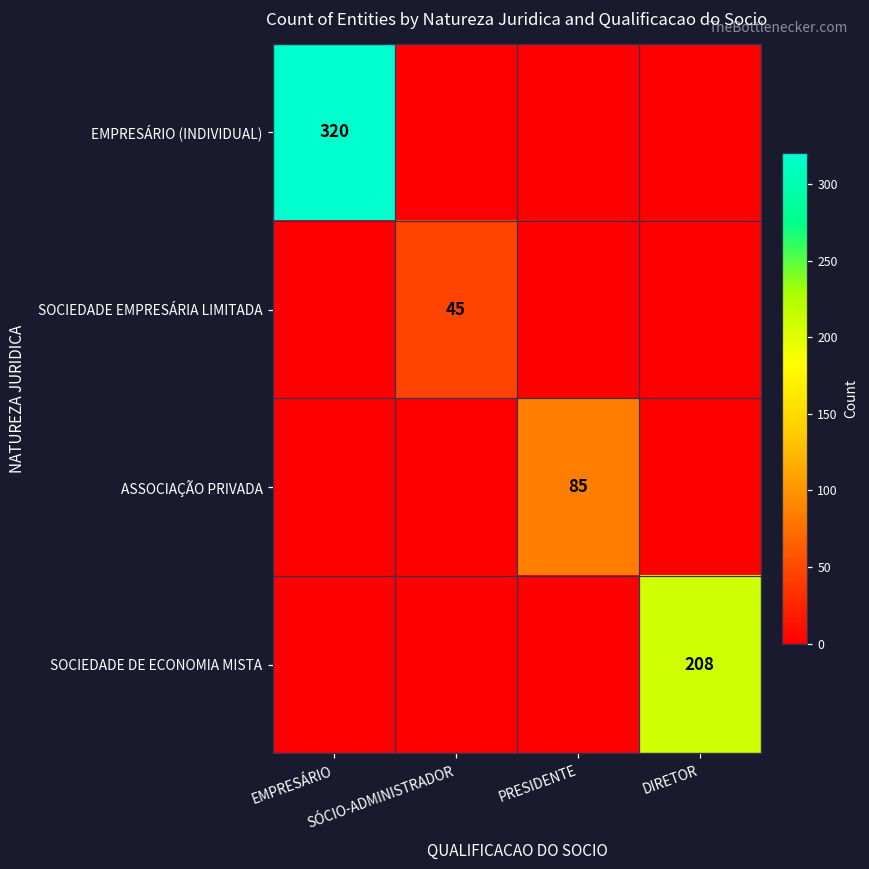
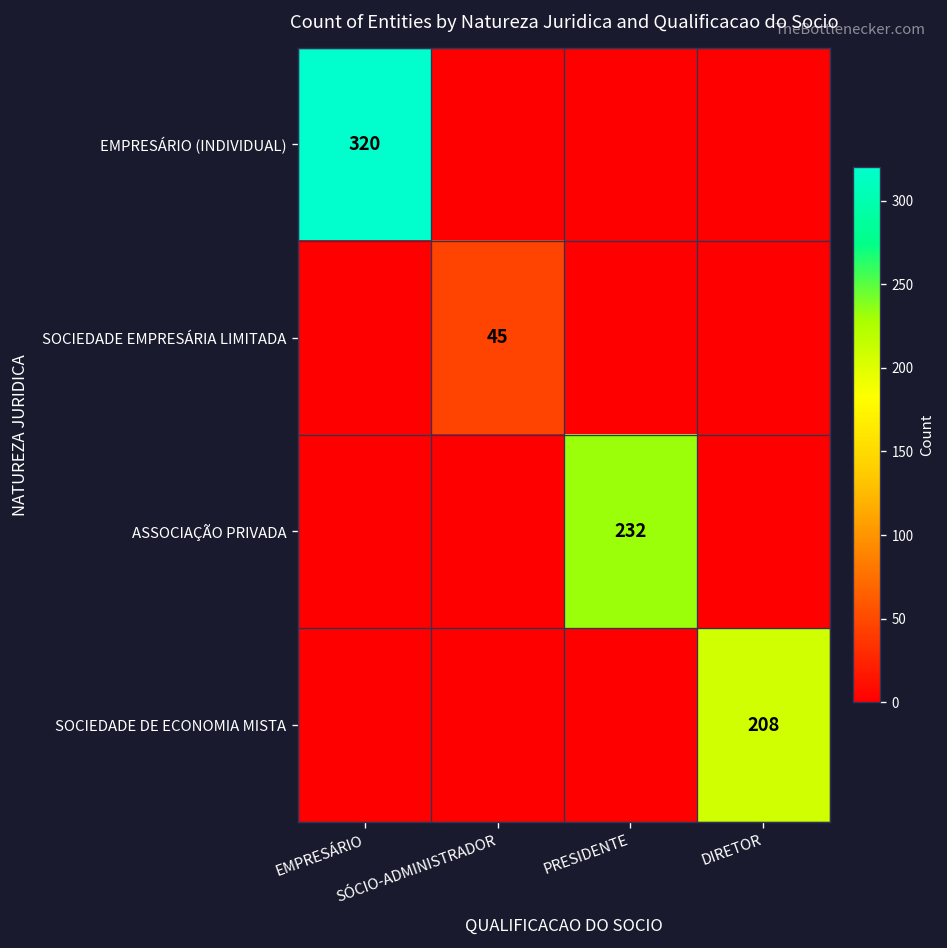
  {
    "EMPRESÁRIO (INDIVIDUAL)": {
      "EMPRESÁRIO": 320
    },
    "SOCIEDADE EMPRESÁRIA LIMITADA": {
      "SÓCIO-ADMINISTRADOR": 45
    },
    "ASSOCIAÇÃO PRIVADA": {
-     "PRESIDENTE": 85
+     "PRESIDENTE": 232
    },
    "SOCIEDADE DE ECONOMIA MISTA": {
      "DIRETOR": 208
    }
  }
